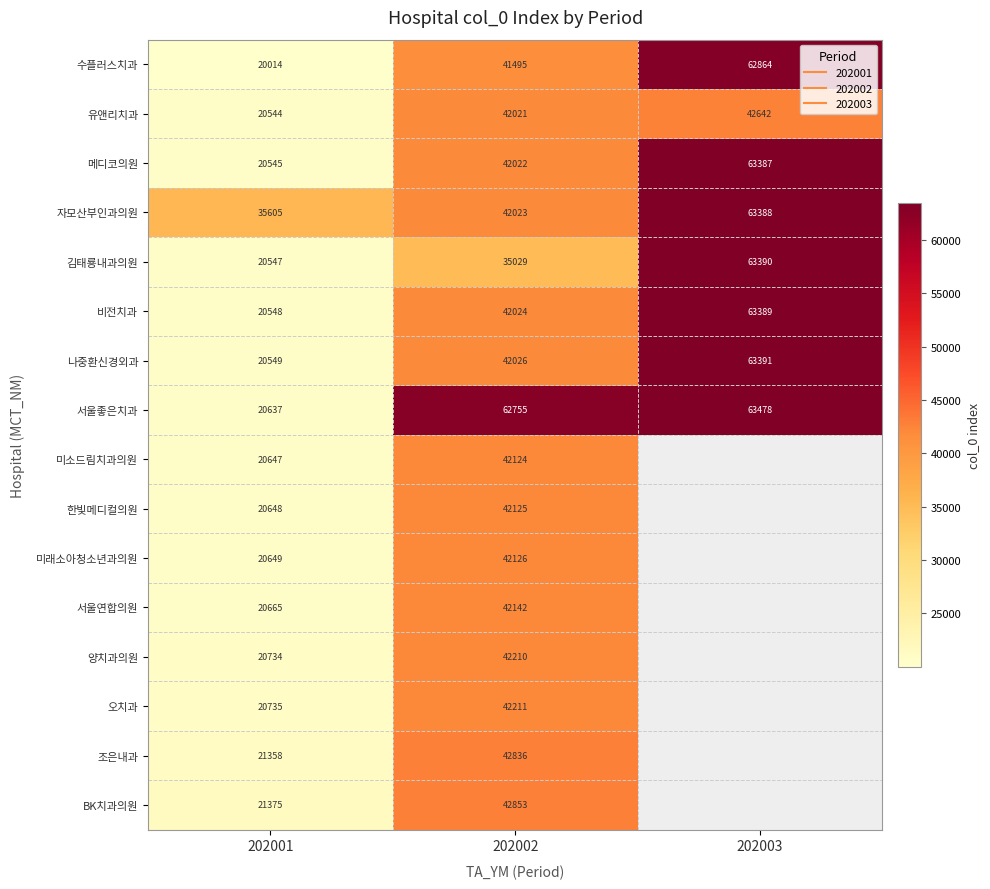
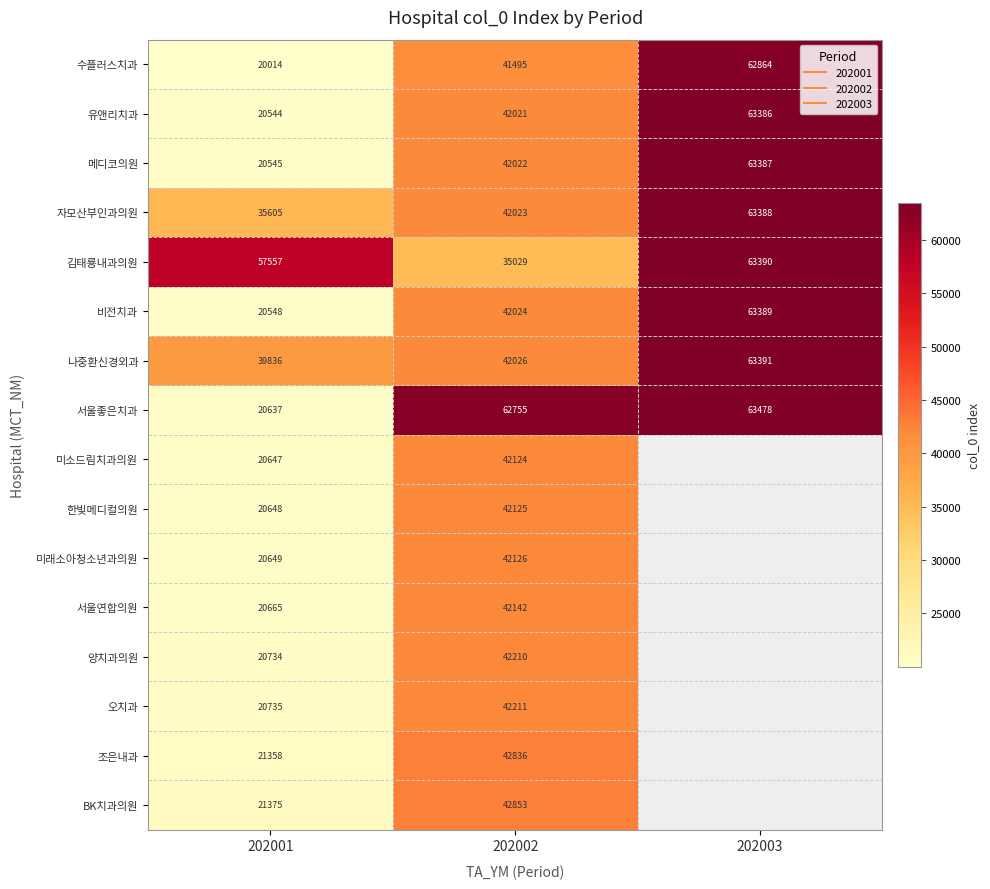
  {
    "수플러스치과": {
      "202001": 20014,
      "202002": 41495,
      "202003": 62864
    },
    "유앤리치과": {
      "202001": 20544,
      "202002": 42021,
-     "202003": 42642
+     "202003": 63386
    },
    "메디코의원": {
      "202001": 20545,
      "202002": 42022,
      "202003": 63387
    },
    "자모산부인과의원": {
      "202001": 35605,
      "202002": 42023,
      "202003": 63388
    },
    "김태룡내과의원": {
-     "202001": 20547,
+     "202001": 57557,
      "202002": 35029,
      "202003": 63390
    },
    "비전치과": {
      "202001": 20548,
      "202002": 42024,
      "202003": 63389
    },
    "나중환신경외과": {
-     "202001": 20549,
+     "202001": 39836,
      "202002": 42026,
      "202003": 63391
    },
    "서울좋은치과": {
      "202001": 20637,
      "202002": 62755,
      "202003": 63478
    },
    "미소드림치과의원": {
      "202001": 20647,
      "202002": 42124
    },
    "한빛메디컬의원": {
      "202001": 20648,
      "202002": 42125
    },
    "미래소아청소년과의원": {
      "202001": 20649,
      "202002": 42126
    },
    "서울연합의원": {
      "202001": 20665,
      "202002": 42142
    },
    "양치과의원": {
      "202001": 20734,
      "202002": 42210
    },
    "오치과": {
      "202001": 20735,
      "202002": 42211
    },
    "조은내과": {
      "202001": 21358,
      "202002": 42836
    },
    "BK치과의원": {
      "202001": 21375,
      "202002": 42853
    }
  }
